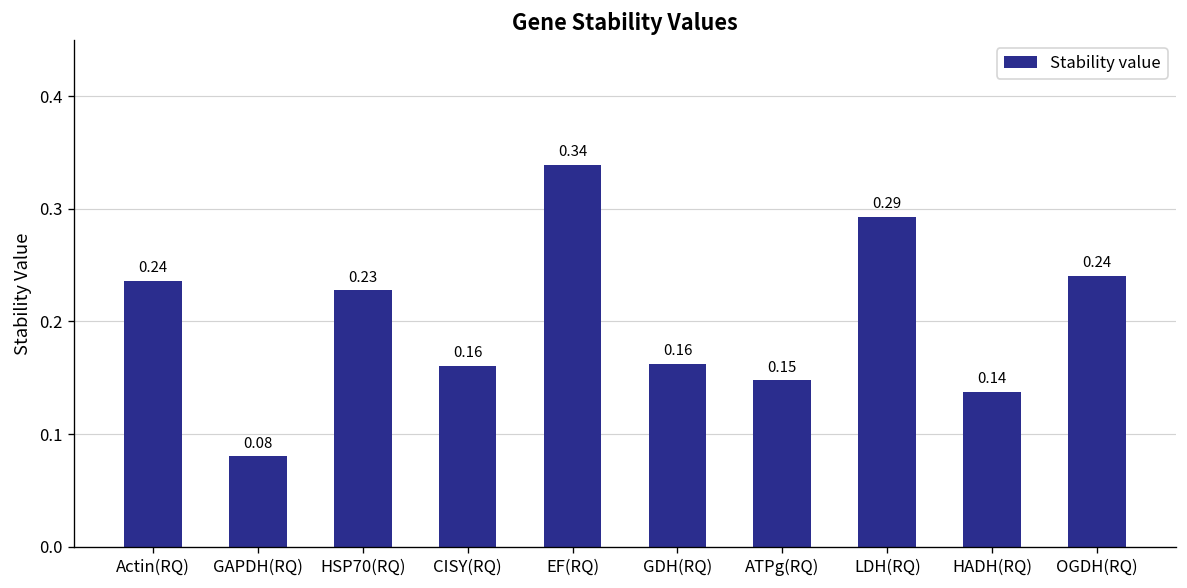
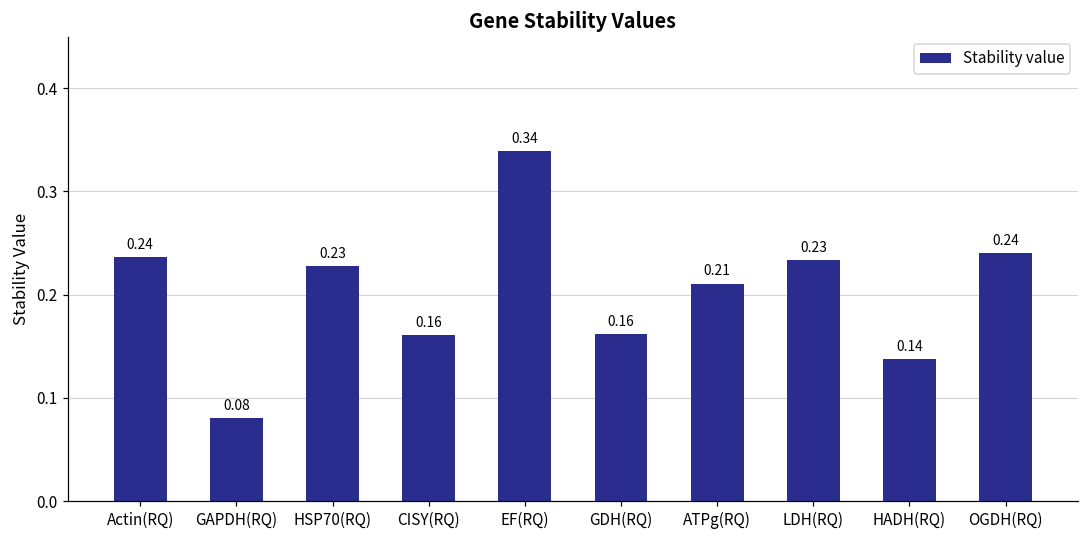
  {
    "Actin(RQ)": 0.24,
    "GAPDH(RQ)": 0.08,
    "HSP70(RQ)": 0.23,
    "CISY(RQ)": 0.16,
    "EF(RQ)": 0.34,
    "GDH(RQ)": 0.16,
-   "ATPg(RQ)": 0.15,
-   "LDH(RQ)": 0.29,
+   "ATPg(RQ)": 0.21,
+   "LDH(RQ)": 0.23,
    "HADH(RQ)": 0.14,
    "OGDH(RQ)": 0.24
  }
